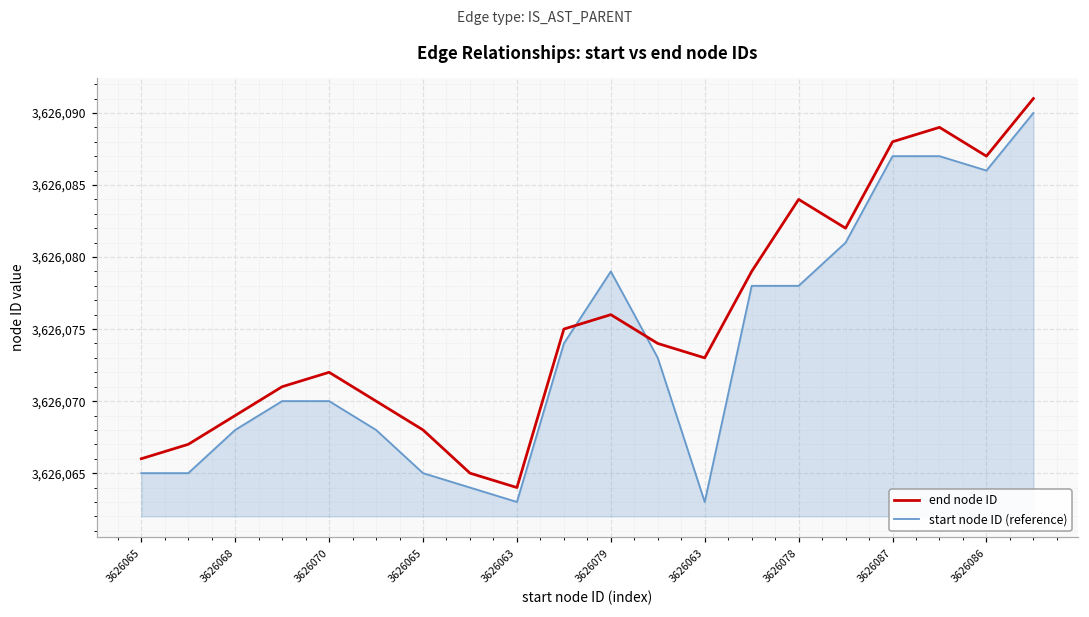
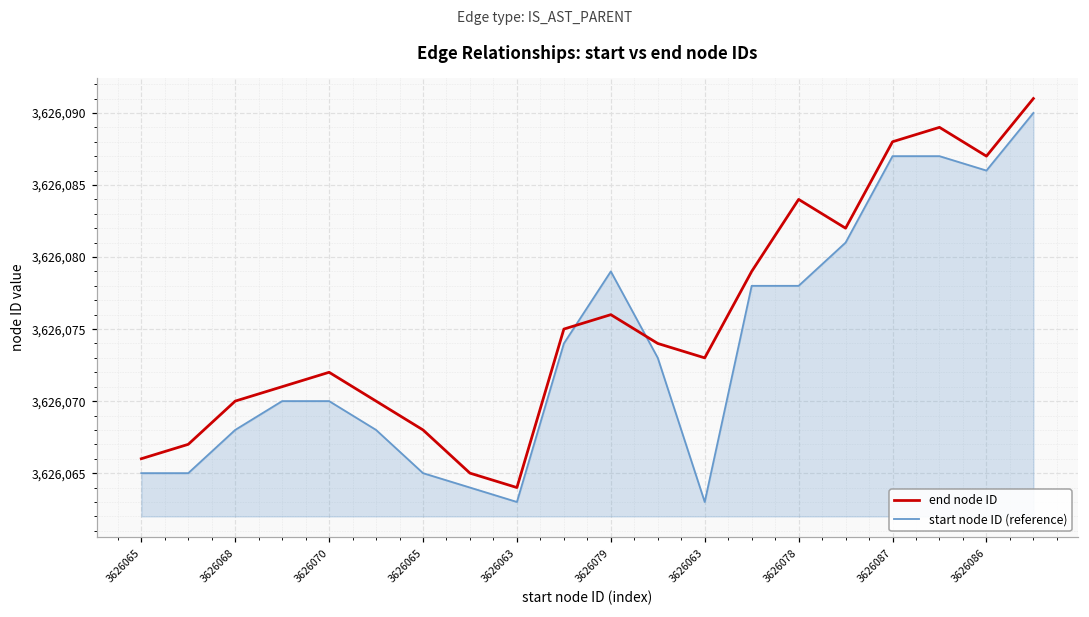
  {
    "end node ID": {
-     "3626068": "3,626,069",
+     "3626068": "3,626,070",
      "3626070": "3,626,072",
      "3626079": "3,626,076",
      "3626078": "3,626,084",
      "3626087": "3,626,088",
      "3626086": "3,626,087"
    },
    "start node ID (reference)": {
      "3626068": "3,626,068",
      "3626070": "3,626,070",
      "3626079": "3,626,079",
      "3626078": "3,626,078",
      "3626087": "3,626,087",
      "3626086": "3,626,086"
    }
  }
